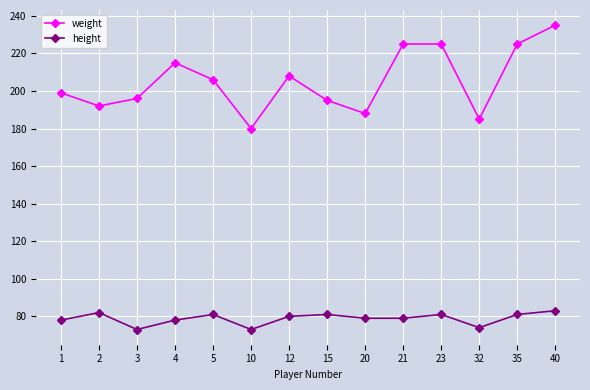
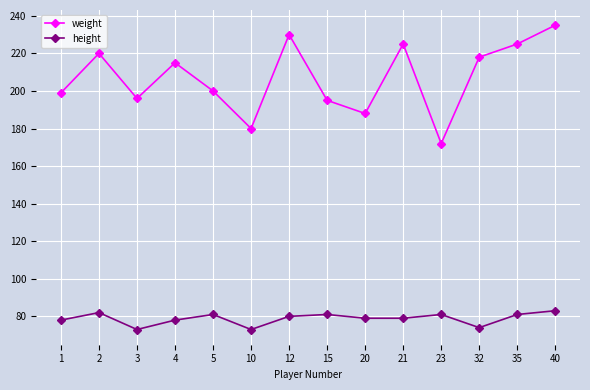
  {
    "weight": {
      "1": 199,
-     "2": 192,
+     "2": 220,
      "3": 196,
      "4": 215,
-     "5": 206,
+     "5": 200,
      "10": 180,
-     "12": 208,
+     "12": 230,
      "15": 195,
      "20": 188,
      "21": 225,
-     "23": 225,
-     "32": 185,
+     "23": 172,
+     "32": 218,
      "35": 225,
      "40": 235
    },
    "height": {
      "1": 78,
      "2": 82,
      "3": 73,
      "4": 78,
      "5": 81,
      "10": 73,
      "12": 80,
      "15": 81,
      "20": 79,
      "21": 79,
      "23": 81,
      "32": 74,
      "35": 81,
      "40": 83
    }
  }
